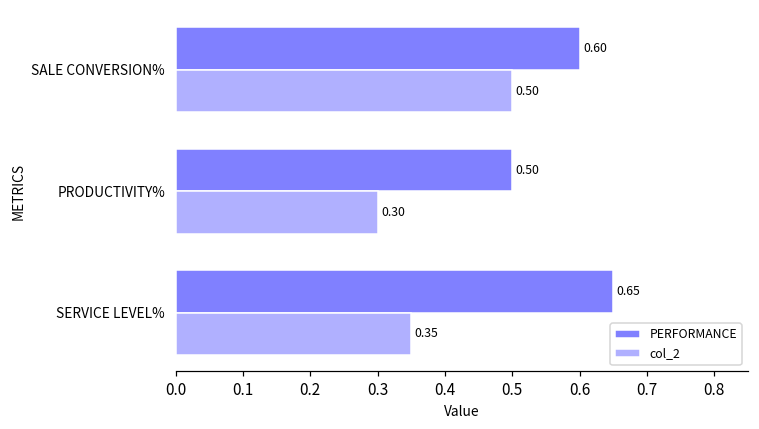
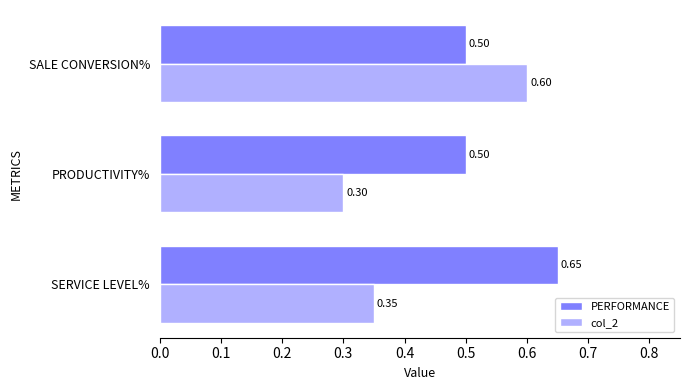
  {
    "PERFORMANCE": {
-     "SALE CONVERSION%": 0.60,
+     "SALE CONVERSION%": 0.50,
      "PRODUCTIVITY%": 0.50,
      "SERVICE LEVEL%": 0.65
    },
    "col_2": {
-     "SALE CONVERSION%": 0.50,
+     "SALE CONVERSION%": 0.60,
      "PRODUCTIVITY%": 0.30,
      "SERVICE LEVEL%": 0.35
    }
  }
